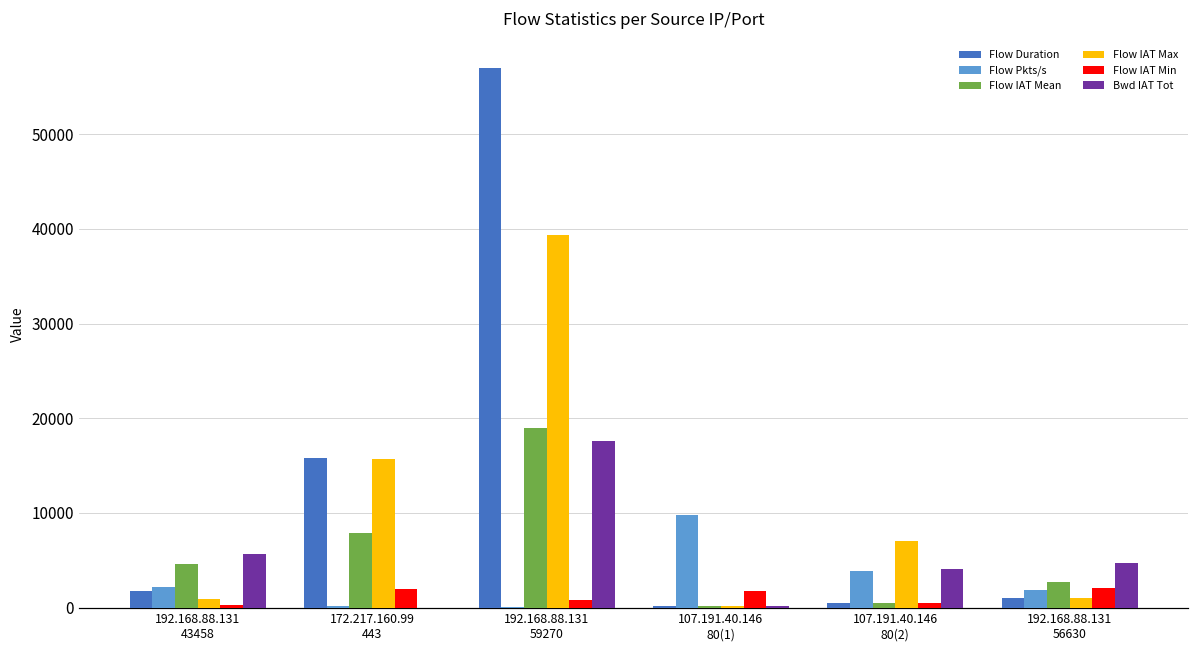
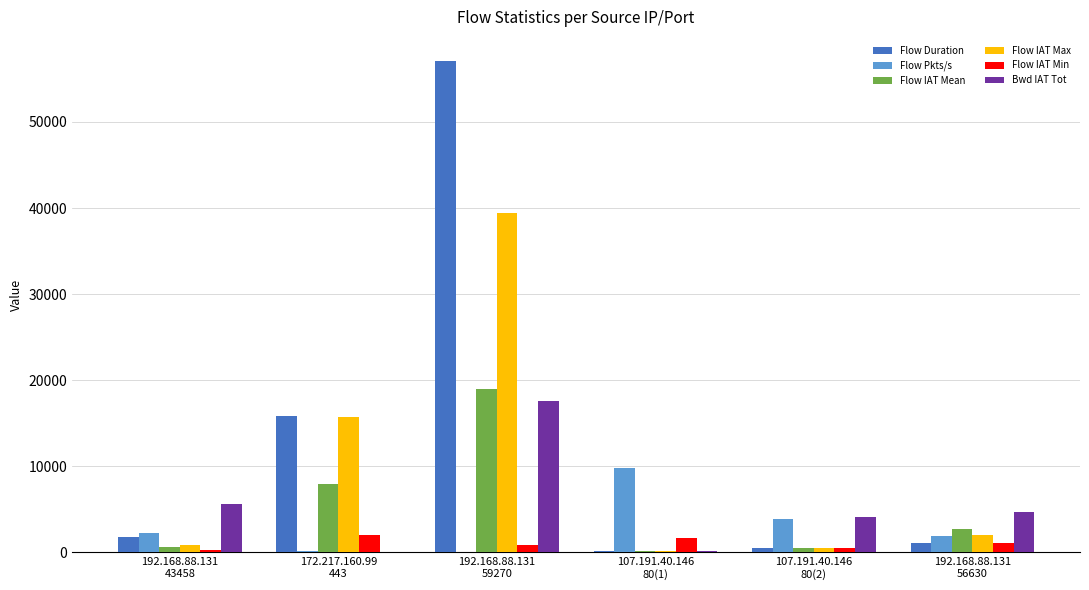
  {
    "Flow IAT Mean": {
-     "192.168.88.131 43458": 5000,
+     "192.168.88.131 43458": 1000,
      "172.217.160.99 443": 8000,
      "192.168.88.131 59270": 19000,
      "107.191.40.146 80(2)": 1000,
      "192.168.88.131 56630": 3000
    },
    "Flow IAT Max": {
      "192.168.88.131 43458": 1000,
      "172.217.160.99 443": 16000,
      "192.168.88.131 59270": 39000,
-     "107.191.40.146 80(2)": 7000,
-     "192.168.88.131 56630": 1000
+     "107.191.40.146 80(2)": 1000,
+     "192.168.88.131 56630": 2000
    },
    "Flow IAT Min": {
      "172.217.160.99 443": 2000,
      "192.168.88.131 59270": 1000,
      "107.191.40.146 80(1)": 2000,
      "107.191.40.146 80(2)": 1000,
-     "192.168.88.131 56630": 2000
+     "192.168.88.131 56630": 1000
    },
    "Bwd IAT Tot": {
      "192.168.88.131 43458": 6000,
      "172.217.160.99 443": 0,
      "192.168.88.131 59270": 18000,
      "107.191.40.146 80(2)": 4000,
      "192.168.88.131 56630": 5000
    }
  }
